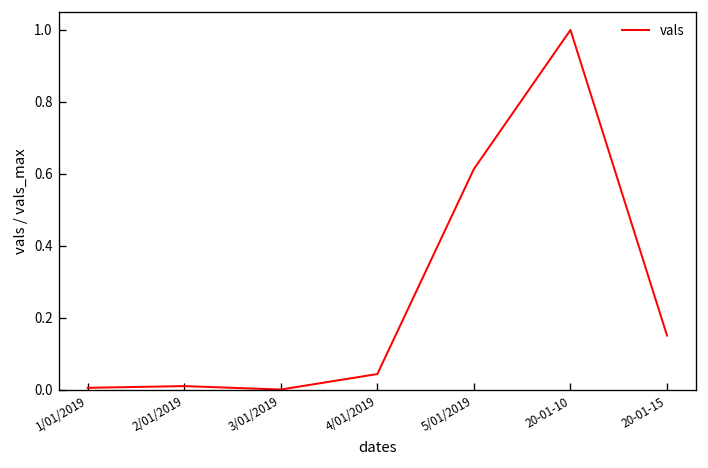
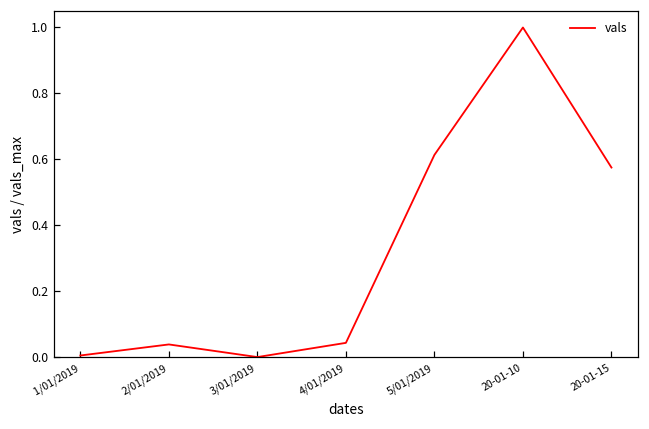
  {
    "1/01/2019": 0.00,
-   "2/01/2019": 0.01,
+   "2/01/2019": 0.04,
    "3/01/2019": 0.00,
    "4/01/2019": 0.04,
    "5/01/2019": 0.61,
    "20-01-10": 1.00,
-   "20-01-15": 0.15
+   "20-01-15": 0.58
  }
